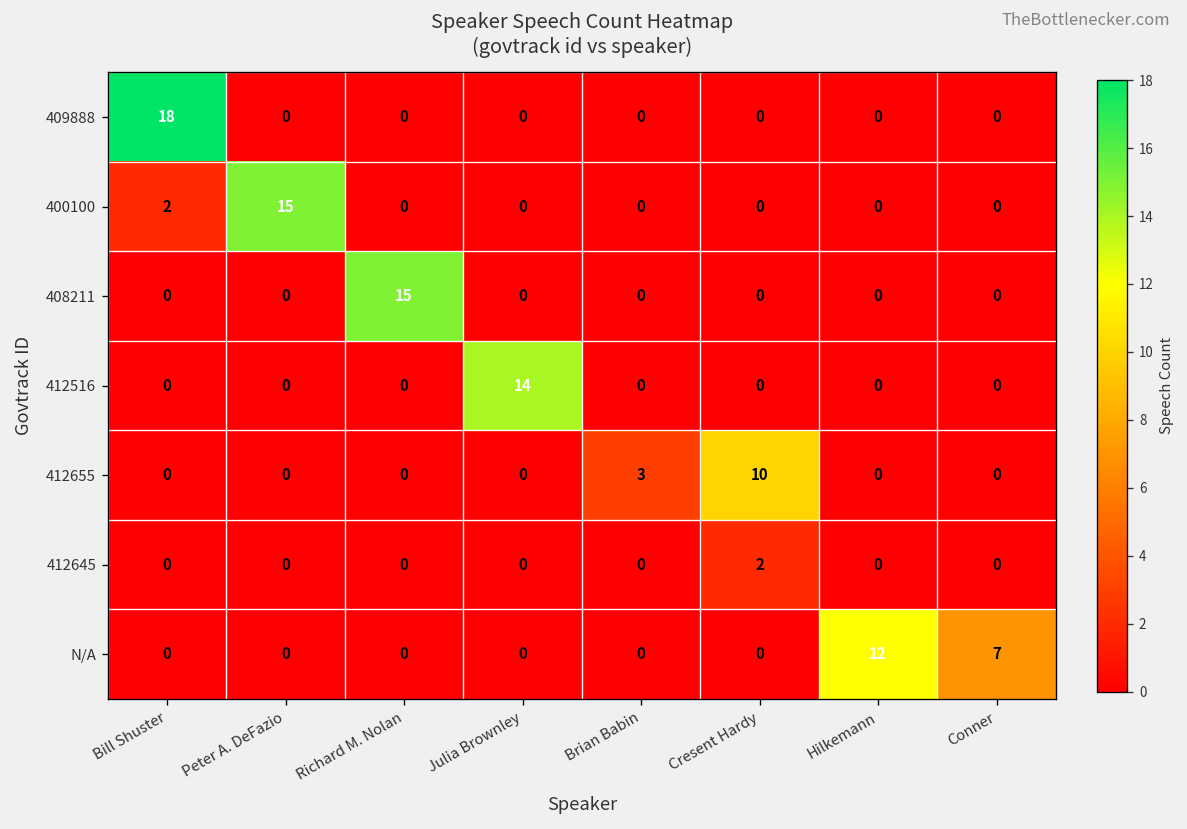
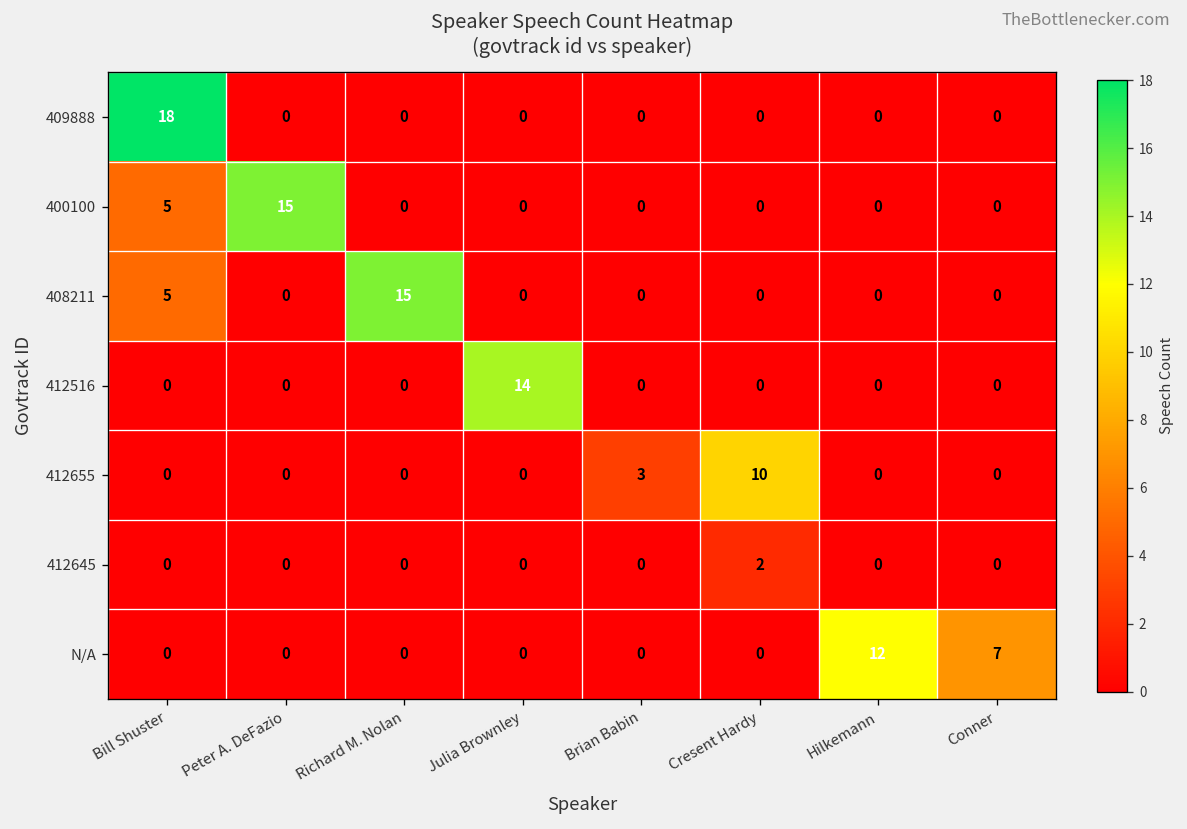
  {
    "409888": {
      "Bill Shuster": 18,
      "Peter A. DeFazio": 0,
      "Richard M. Nolan": 0,
      "Julia Brownley": 0,
      "Brian Babin": 0,
      "Cresent Hardy": 0,
      "Hilkemann": 0,
      "Conner": 0
    },
    "400100": {
-     "Bill Shuster": 2,
+     "Bill Shuster": 5,
      "Peter A. DeFazio": 15,
      "Richard M. Nolan": 0,
      "Julia Brownley": 0,
      "Brian Babin": 0,
      "Cresent Hardy": 0,
      "Hilkemann": 0,
      "Conner": 0
    },
    "408211": {
-     "Bill Shuster": 0,
+     "Bill Shuster": 5,
      "Peter A. DeFazio": 0,
      "Richard M. Nolan": 15,
      "Julia Brownley": 0,
      "Brian Babin": 0,
      "Cresent Hardy": 0,
      "Hilkemann": 0,
      "Conner": 0
    },
    "412516": {
      "Bill Shuster": 0,
      "Peter A. DeFazio": 0,
      "Richard M. Nolan": 0,
      "Julia Brownley": 14,
      "Brian Babin": 0,
      "Cresent Hardy": 0,
      "Hilkemann": 0,
      "Conner": 0
    },
    "412655": {
      "Bill Shuster": 0,
      "Peter A. DeFazio": 0,
      "Richard M. Nolan": 0,
      "Julia Brownley": 0,
      "Brian Babin": 3,
      "Cresent Hardy": 10,
      "Hilkemann": 0,
      "Conner": 0
    },
    "412645": {
      "Bill Shuster": 0,
      "Peter A. DeFazio": 0,
      "Richard M. Nolan": 0,
      "Julia Brownley": 0,
      "Brian Babin": 0,
      "Cresent Hardy": 2,
      "Hilkemann": 0,
      "Conner": 0
    },
    "N/A": {
      "Bill Shuster": 0,
      "Peter A. DeFazio": 0,
      "Richard M. Nolan": 0,
      "Julia Brownley": 0,
      "Brian Babin": 0,
      "Cresent Hardy": 0,
      "Hilkemann": 12,
      "Conner": 7
    }
  }
